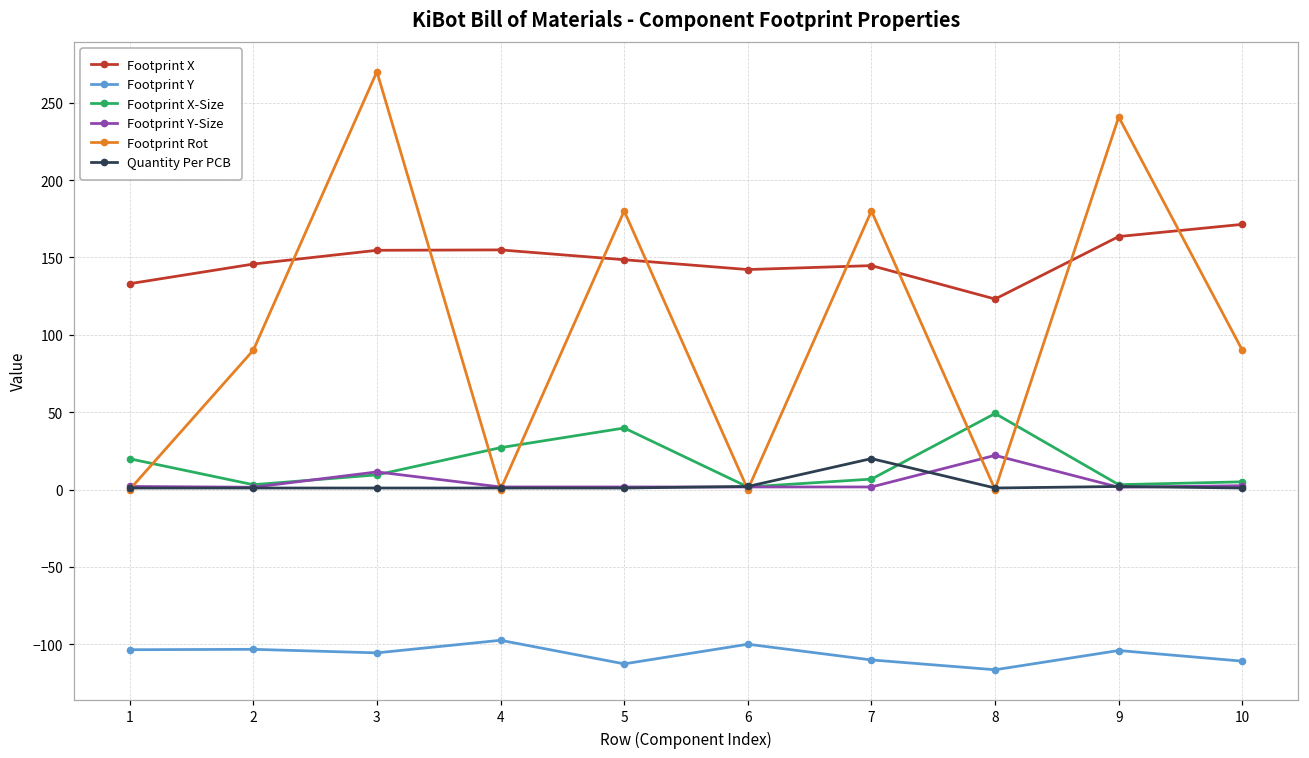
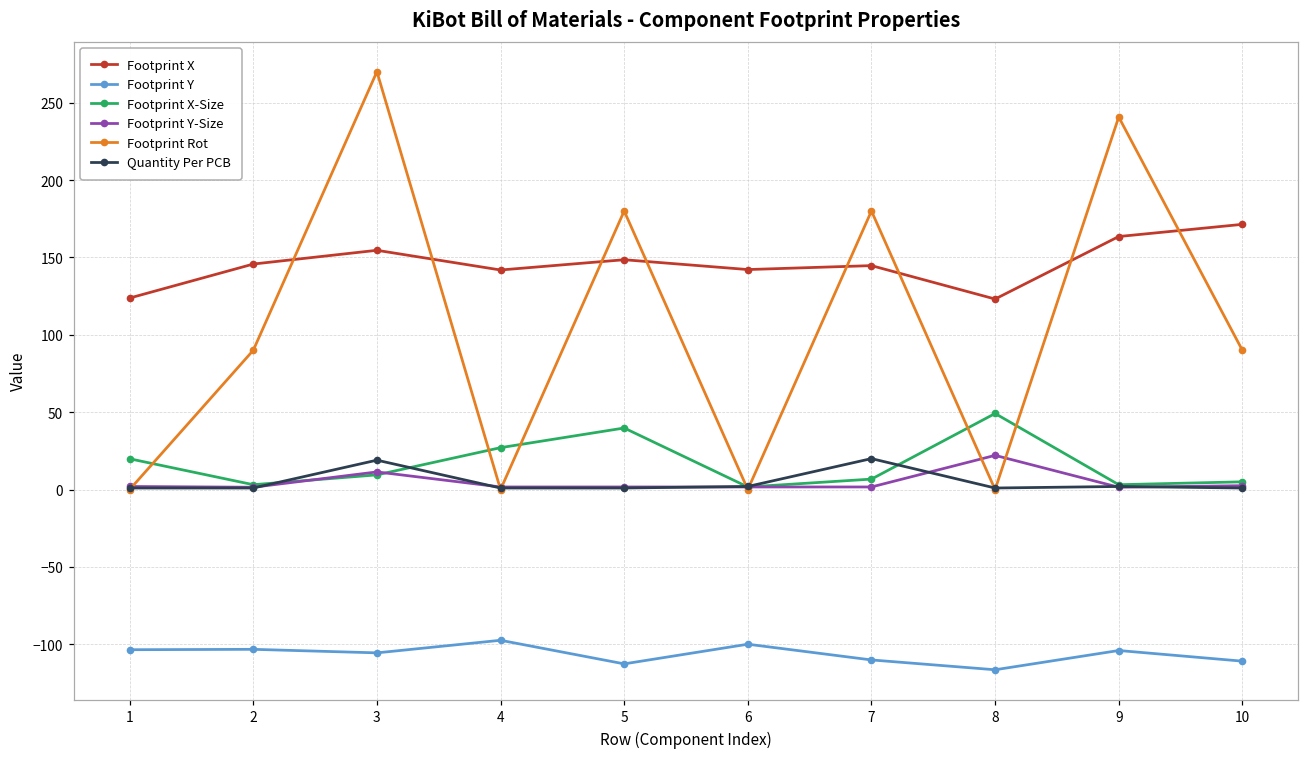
  {
    "Footprint X": {
-     "1": 133,
+     "1": 124,
      "2": 146,
      "3": 155,
-     "4": 155,
+     "4": 142,
      "5": 149,
      "6": 142,
      "7": 145,
      "8": 123,
      "9": 163,
      "10": 171
    },
    "Footprint Y": {
      "1": -103,
      "2": -103,
      "3": -106,
      "4": -97,
      "5": -113,
      "6": -100,
      "7": -110,
      "8": -116,
      "9": -104,
      "10": -111
    },
    "Footprint X-Size": {
      "1": 20,
      "3": 9,
      "4": 27,
      "5": 40,
      "7": 7,
      "8": 49,
      "10": 5
    },
    "Footprint Y-Size": {
      "3": 11,
      "7": 2,
      "8": 22
    },
    "Footprint Rot": {
      "2": 90,
      "3": 270,
      "5": 180,
      "7": 180,
      "9": 241,
      "10": 90
    },
    "Quantity Per PCB": {
-     "3": 1,
+     "3": 19,
      "7": 20
    }
  }
